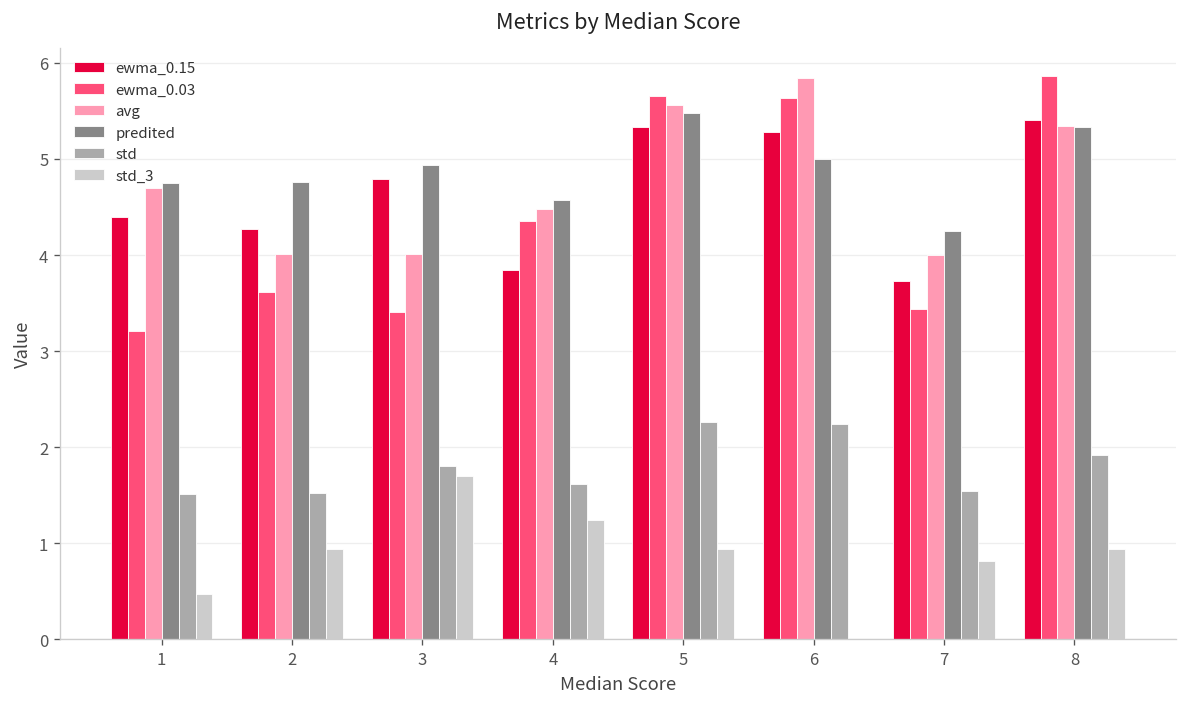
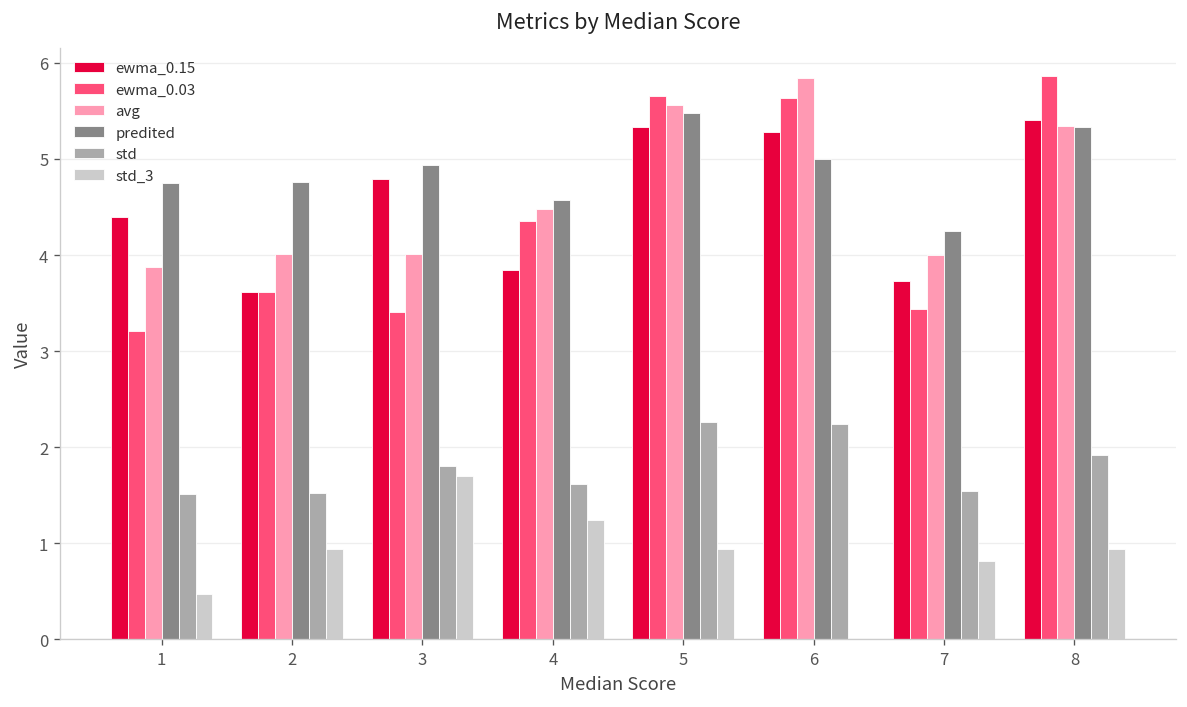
  {
    "ewma_0.15": {
      "1": 4.4,
-     "2": 4.3,
+     "2": 3.6,
      "3": 4.8,
      "4": 3.8,
      "5": 5.3,
      "6": 5.3,
      "7": 3.7,
      "8": 5.4
    },
    "ewma_0.03": {
      "1": 3.2,
      "2": 3.6,
      "3": 3.4,
      "4": 4.4,
      "5": 5.7,
      "6": 5.6,
      "7": 3.4,
      "8": 5.9
    },
    "avg": {
-     "1": 4.7,
+     "1": 3.9,
      "2": 4.0,
      "3": 4.0,
      "4": 4.5,
      "5": 5.6,
      "6": 5.8,
      "7": 4.0,
      "8": 5.3
    }
  }
